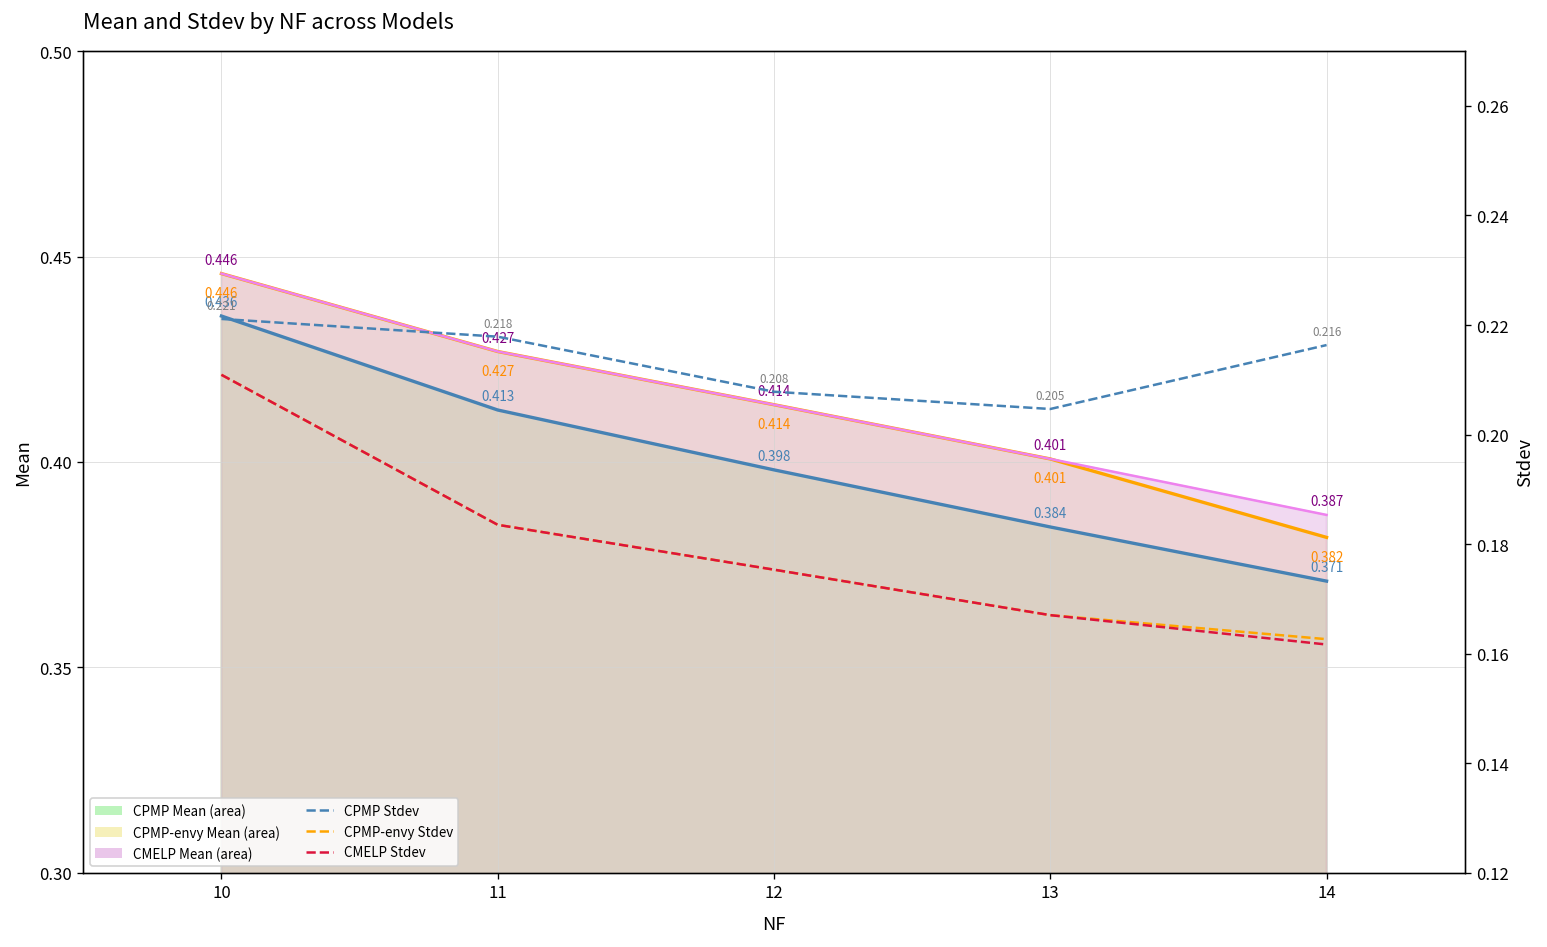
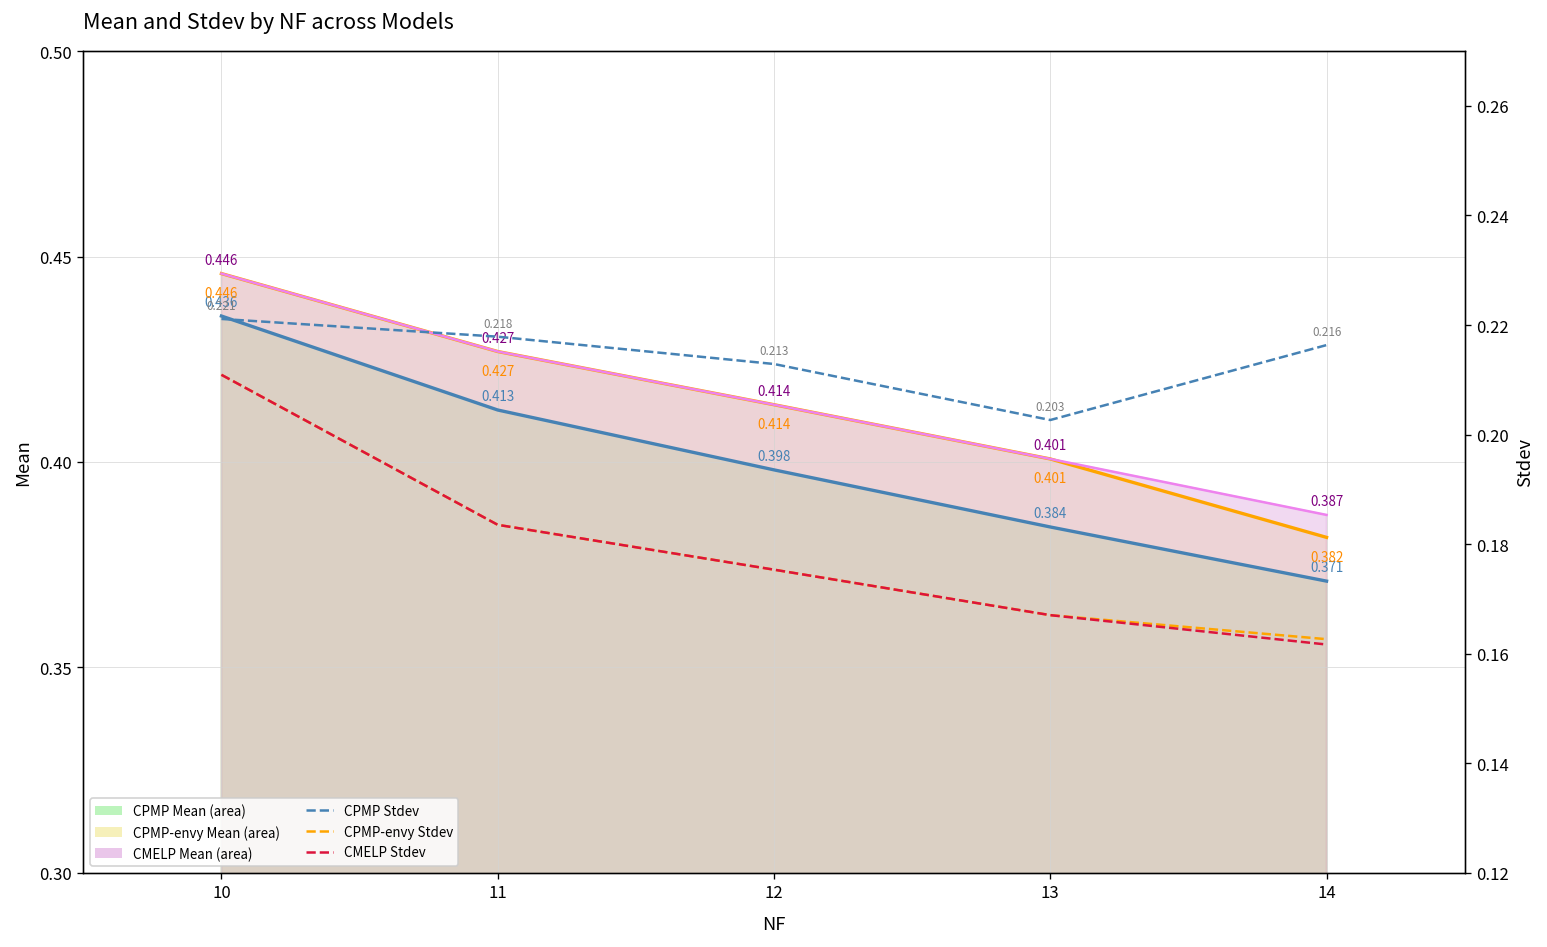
  {
    "CPMP Stdev": {
      "11": 0.218,
-     "12": 0.208,
-     "13": 0.205,
+     "12": 0.213,
+     "13": 0.203,
      "14": 0.216
    }
  }
